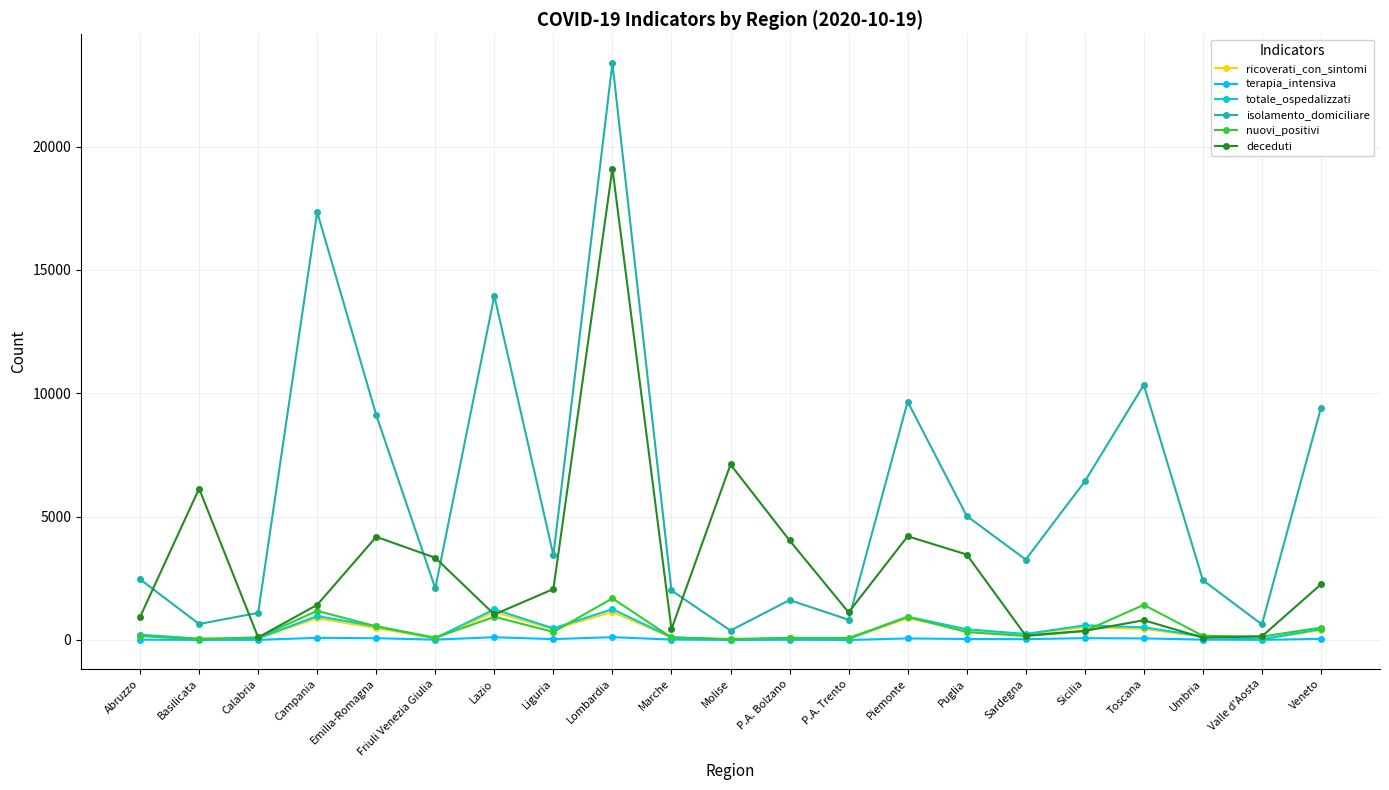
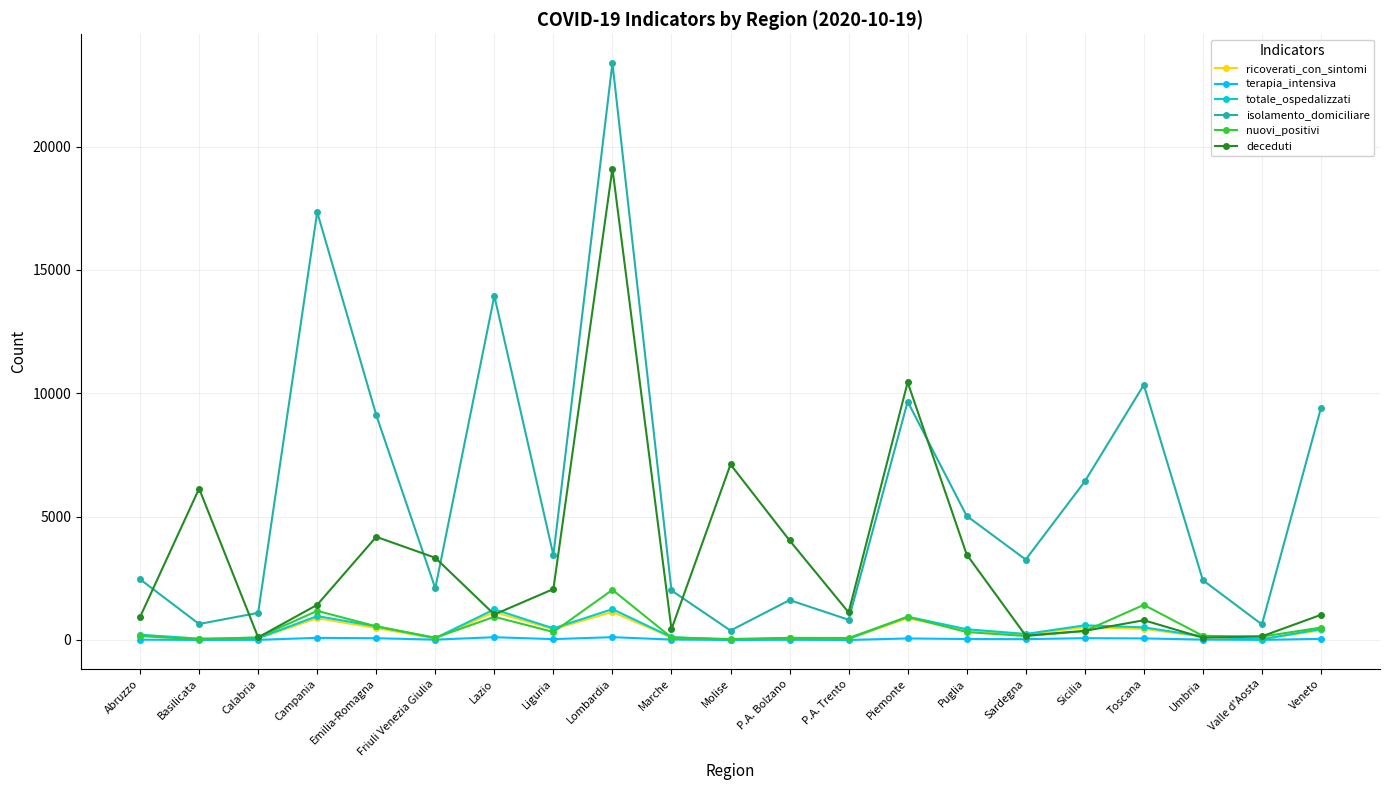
  {
    "ricoverati_con_sintomi": {
      "Lombardia": 1100
    },
    "nuovi_positivi": {
      "Campania": 1200,
      "Liguria": 300,
-     "Lombardia": 1700,
+     "Lombardia": 2000,
      "Toscana": 1400
    },
    "deceduti": {
      "Abruzzo": 900,
      "Basilicata": 6100,
      "Campania": 1400,
      "Emilia-Romagna": 4200,
      "Friuli Venezia Giulia": 3300,
      "Liguria": 2100,
      "Lombardia": 19100,
      "Marche": 400,
      "Molise": 7100,
      "P.A. Bolzano": 4000,
      "P.A. Trento": 1100,
-     "Piemonte": 4200,
+     "Piemonte": 10400,
      "Puglia": 3500,
      "Toscana": 800,
-     "Veneto": 2300
+     "Veneto": 1000
    }
  }
